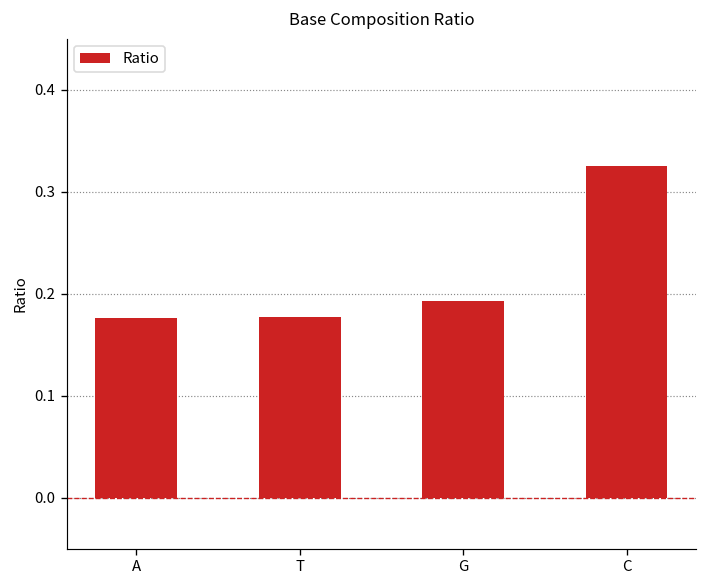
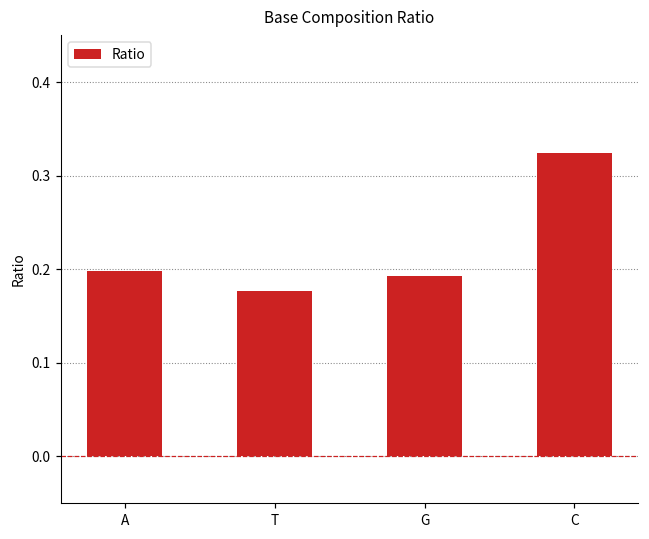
  {
-   "A": 0.18,
+   "A": 0.20,
    "T": 0.18,
    "G": 0.19,
    "C": 0.32
  }
